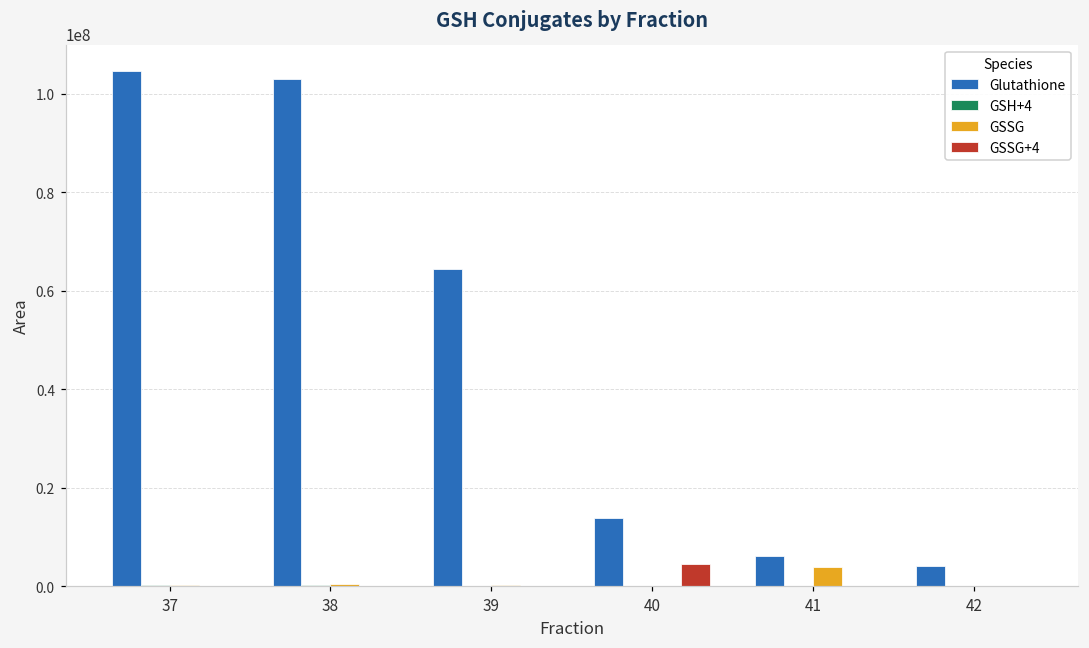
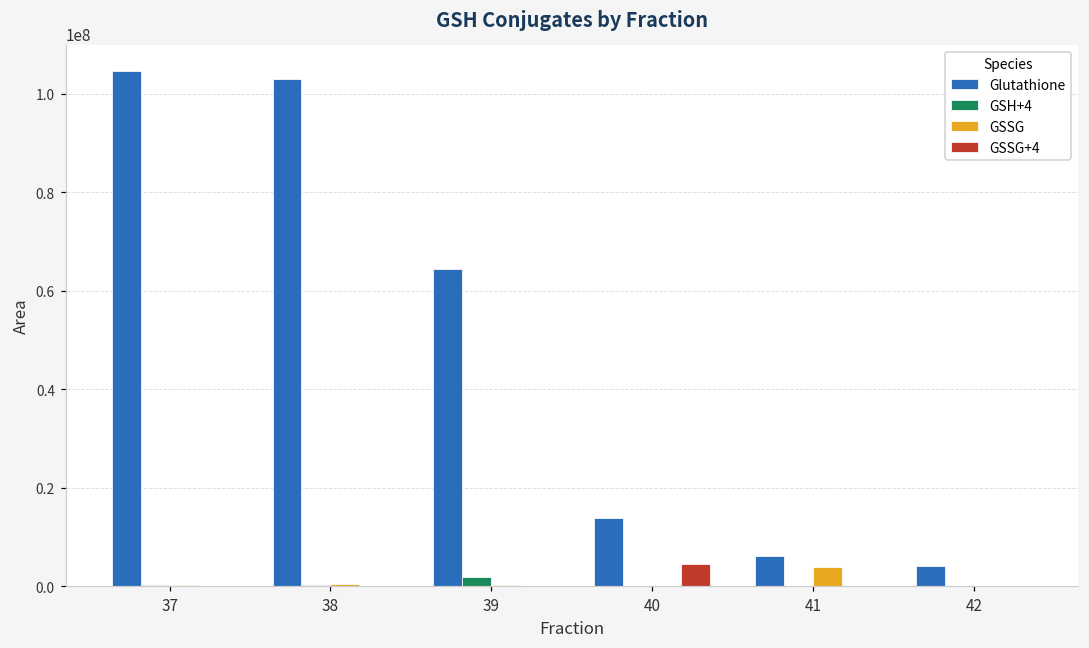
  {
    "Glutathione": {
      "37": 105000000,
      "38": 103000000,
      "39": 64000000,
      "40": 14000000,
      "41": 6000000,
      "42": 4000000
    },
    "GSH+4": {
-     "39": 0
+     "39": 2000000
    },
    "GSSG": {
      "41": 4000000
    },
    "GSSG+4": {
      "40": 4000000
    }
  }
